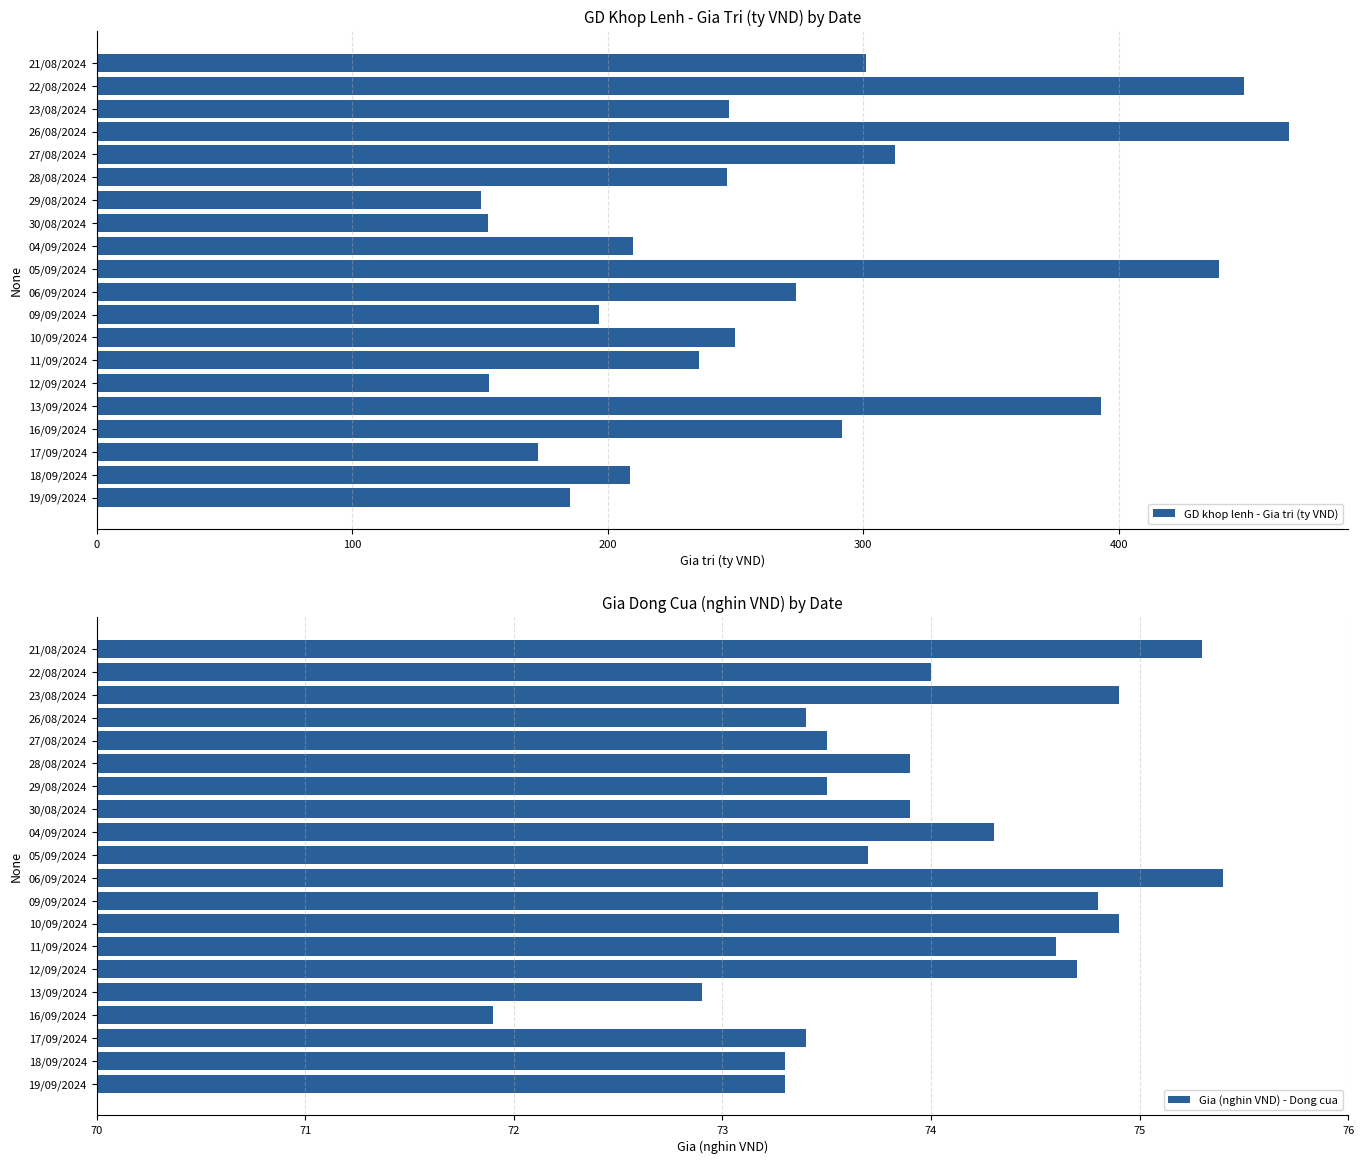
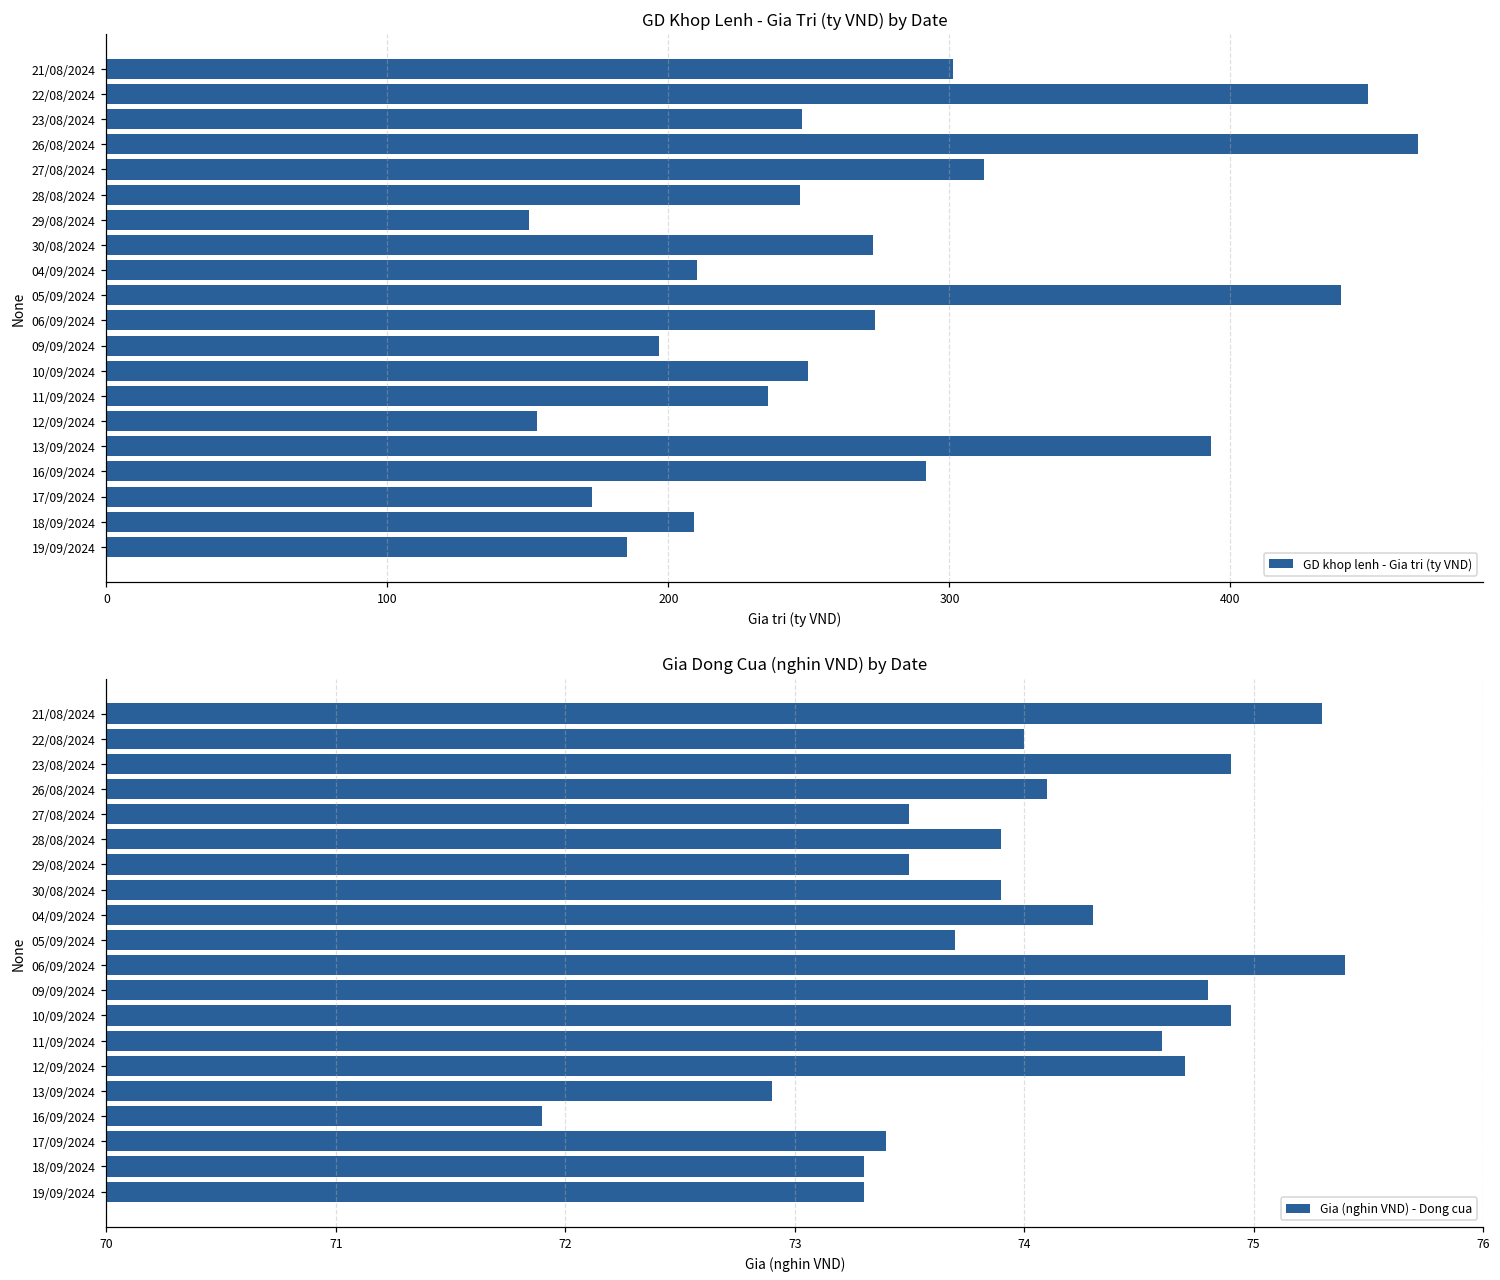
  {
    "GD Khop Lenh - Gia Tri (ty VND) by Date": {
      "21/08/2024": 301,
      "22/08/2024": 449,
      "23/08/2024": 248,
      "26/08/2024": 467,
      "27/08/2024": 312,
      "28/08/2024": 247,
      "29/08/2024": 150,
-     "30/08/2024": 153,
+     "30/08/2024": 273,
      "04/09/2024": 210,
      "05/09/2024": 439,
      "06/09/2024": 274,
      "09/09/2024": 197,
      "10/09/2024": 250,
      "11/09/2024": 236,
      "12/09/2024": 153,
      "13/09/2024": 393,
      "16/09/2024": 292,
      "17/09/2024": 173,
      "18/09/2024": 209,
      "19/09/2024": 185
    },
    "Gia Dong Cua (nghin VND) by Date": {
      "21/08/2024": 75.3,
      "22/08/2024": 74.0,
      "23/08/2024": 74.9,
-     "26/08/2024": 73.4,
+     "26/08/2024": 74.1,
      "27/08/2024": 73.5,
      "28/08/2024": 73.9,
      "29/08/2024": 73.5,
      "30/08/2024": 73.9,
      "04/09/2024": 74.3,
      "05/09/2024": 73.7,
      "06/09/2024": 75.4,
      "09/09/2024": 74.8,
      "10/09/2024": 74.9,
      "11/09/2024": 74.6,
      "12/09/2024": 74.7,
      "13/09/2024": 72.9,
      "16/09/2024": 71.9,
      "17/09/2024": 73.4,
      "18/09/2024": 73.3,
      "19/09/2024": 73.3
    }
  }
